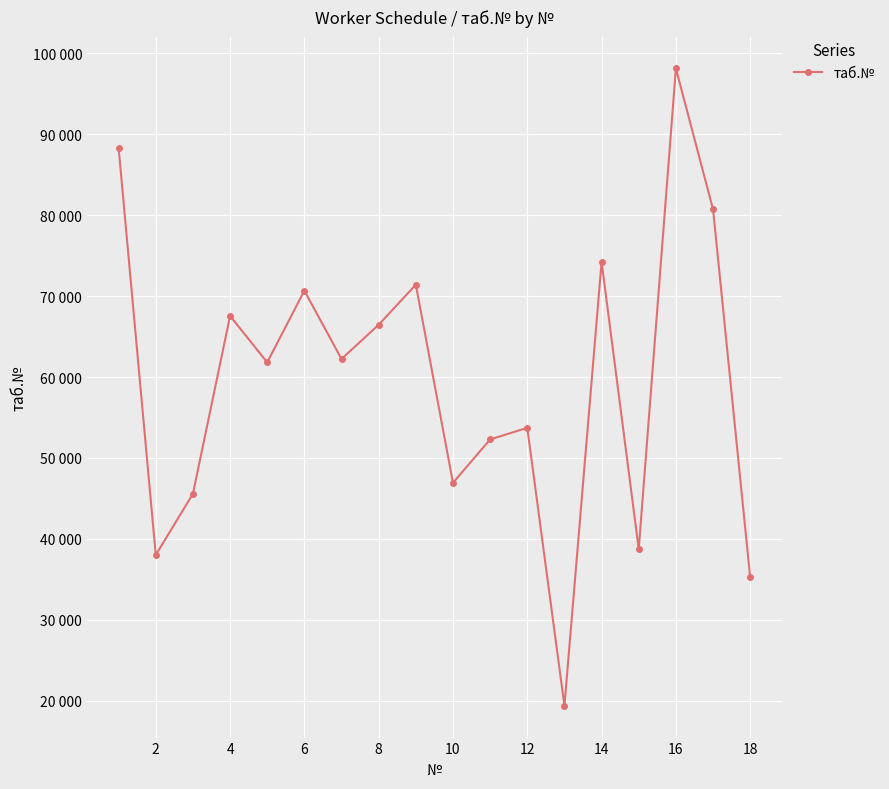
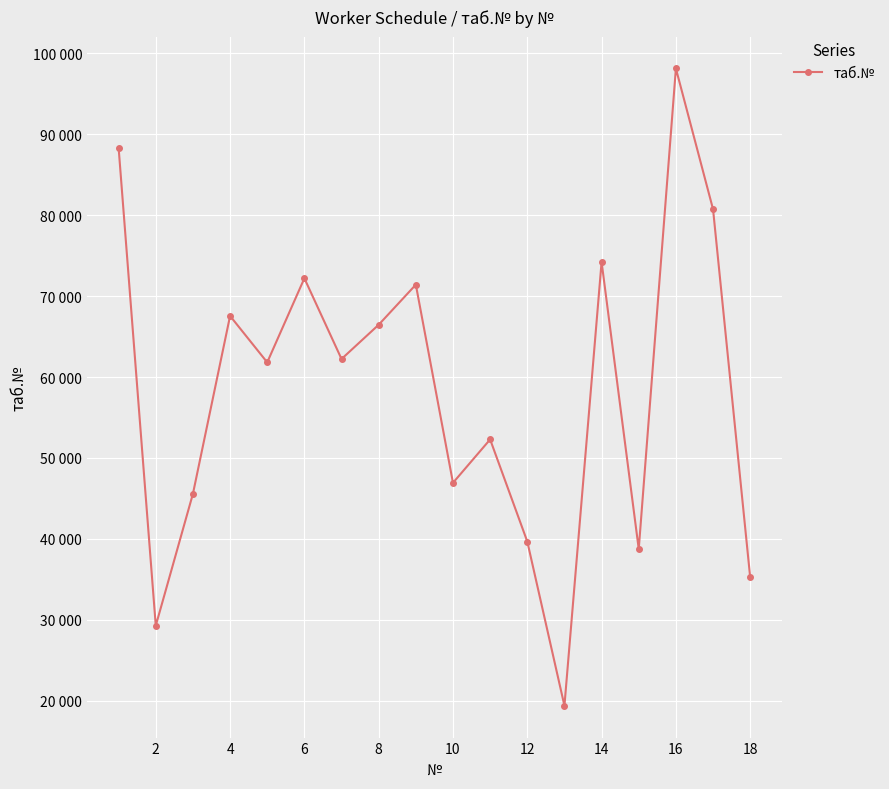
  {
-   "2": 38000,
+   "2": 29000,
    "4": 68000,
-   "6": 71000,
+   "6": 72000,
    "8": 66000,
    "10": 47000,
-   "12": 54000,
+   "12": 40000,
    "14": 74000,
    "16": 98000,
    "18": 35000
  }
